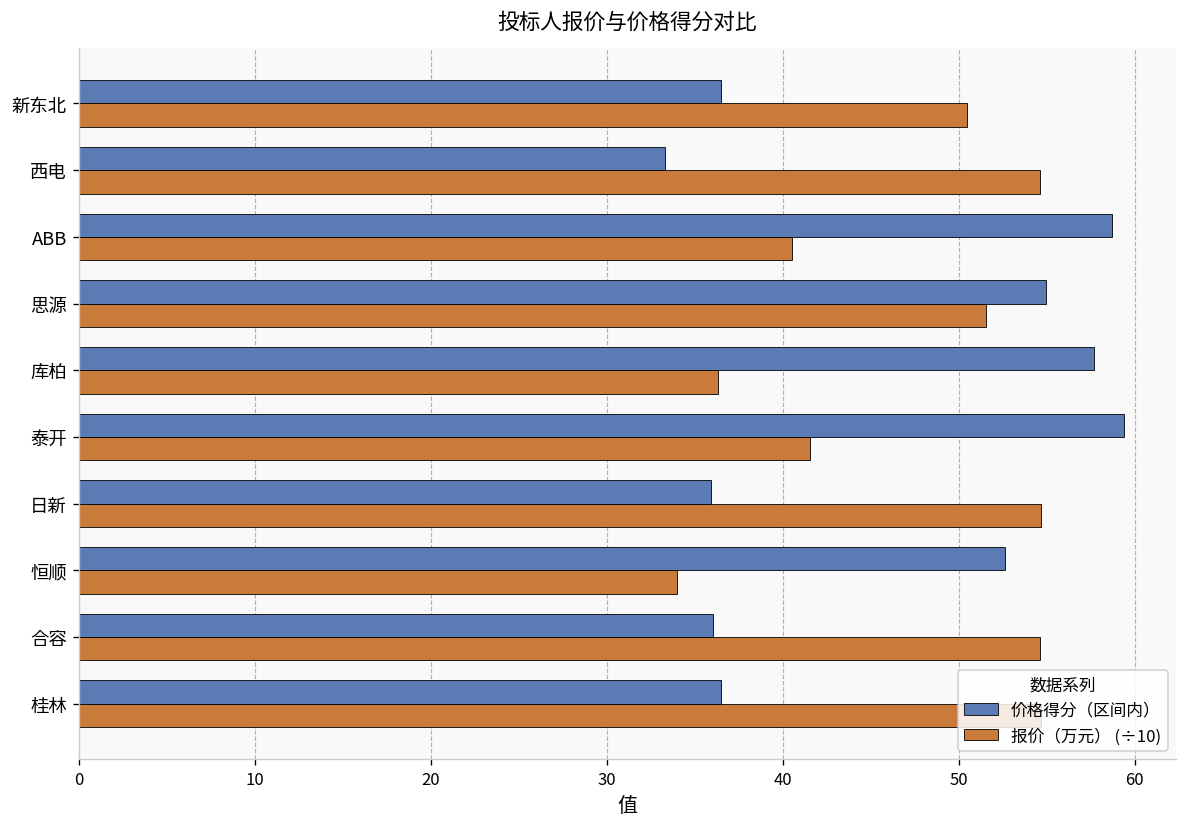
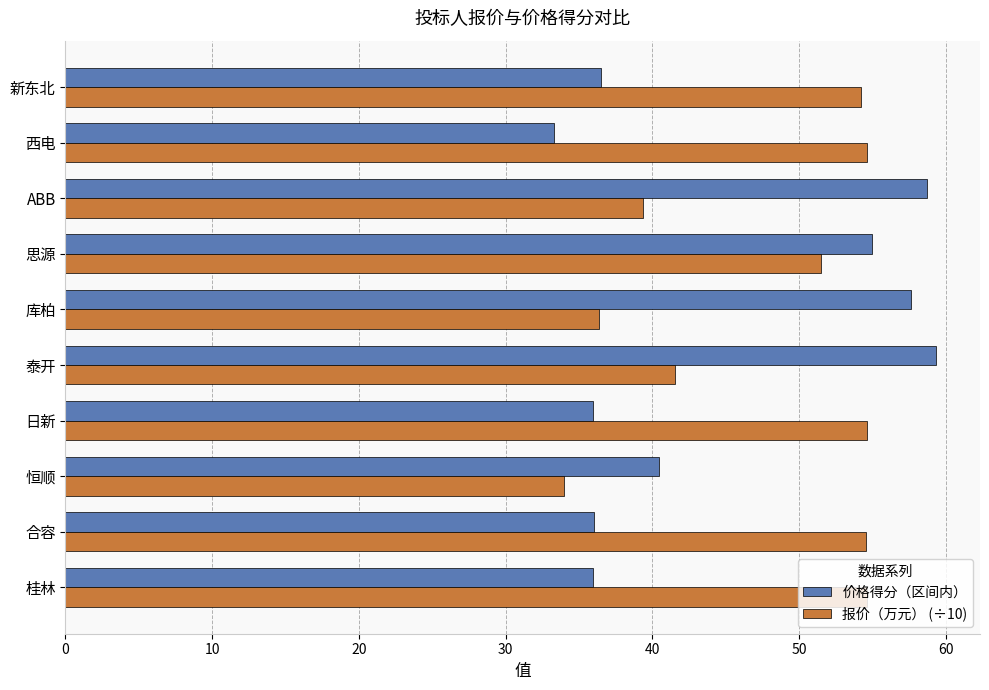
  {
    "价格得分（区间内）": {
      "新东北": 36.5,
      "西电": 33.3,
      "ABB": 58.7,
      "思源": 55.0,
      "库柏": 57.7,
      "泰开": 59.4,
      "日新": 36.0,
-     "恒顺": 52.6,
+     "恒顺": 40.4,
      "合容": 36.0,
-     "桂林": 36.5
+     "桂林": 35.9
    },
    "报价（万元） (÷10)": {
-     "新东北": 50.5,
+     "新东北": 54.2,
      "西电": 54.6,
-     "ABB": 40.5,
+     "ABB": 39.4,
      "思源": 51.5,
      "库柏": 36.3,
      "泰开": 41.6,
      "日新": 54.6,
      "恒顺": 34.0,
      "合容": 54.6
    }
  }
